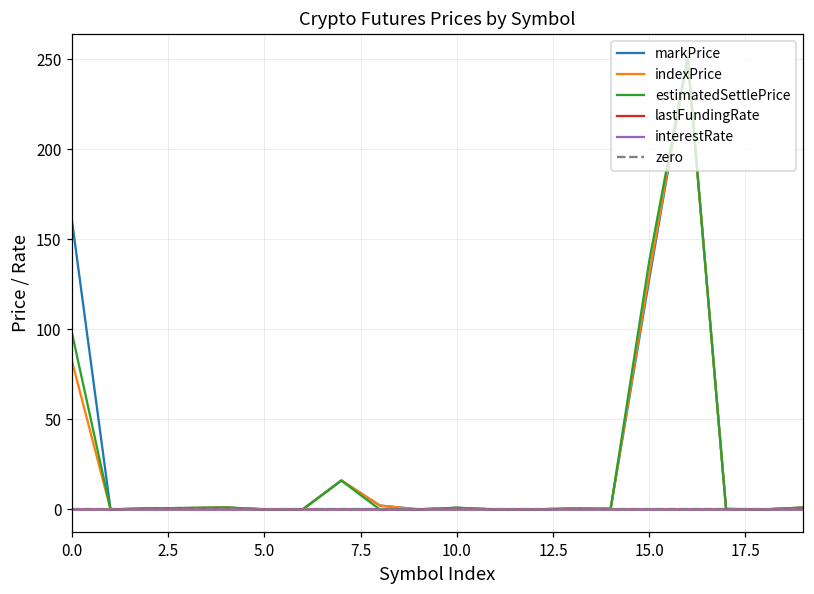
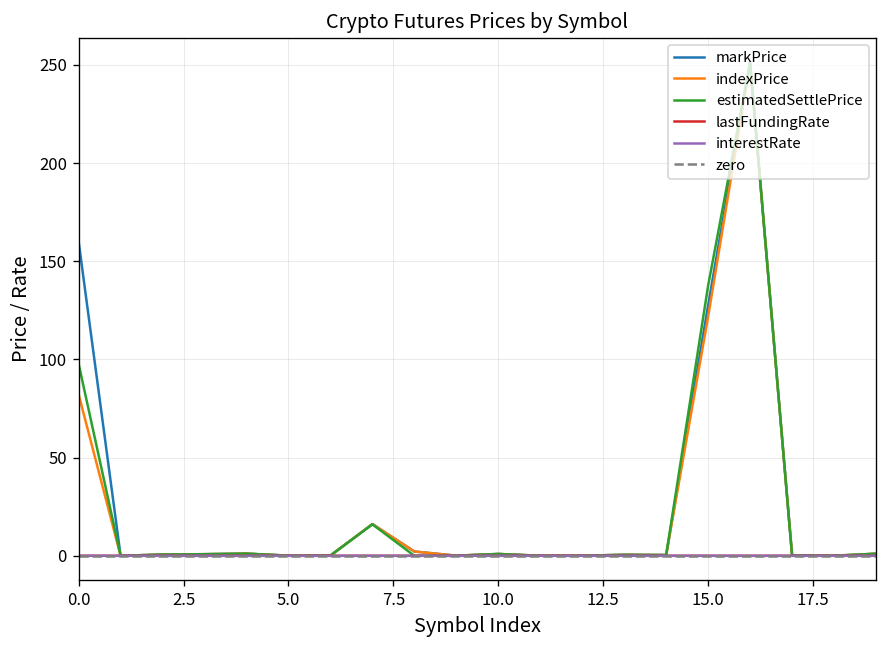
  {
    "markPrice": {
      "0.0": 160,
      "15.0": 128
    },
    "indexPrice": {
      "0.0": 82,
-     "15.0": 130
+     "15.0": 122
    },
    "estimatedSettlePrice": {
      "0.0": 98,
      "15.0": 138
    },
    "interestRate": {
      "0.0": 0,
      "15.0": 0
    }
  }
